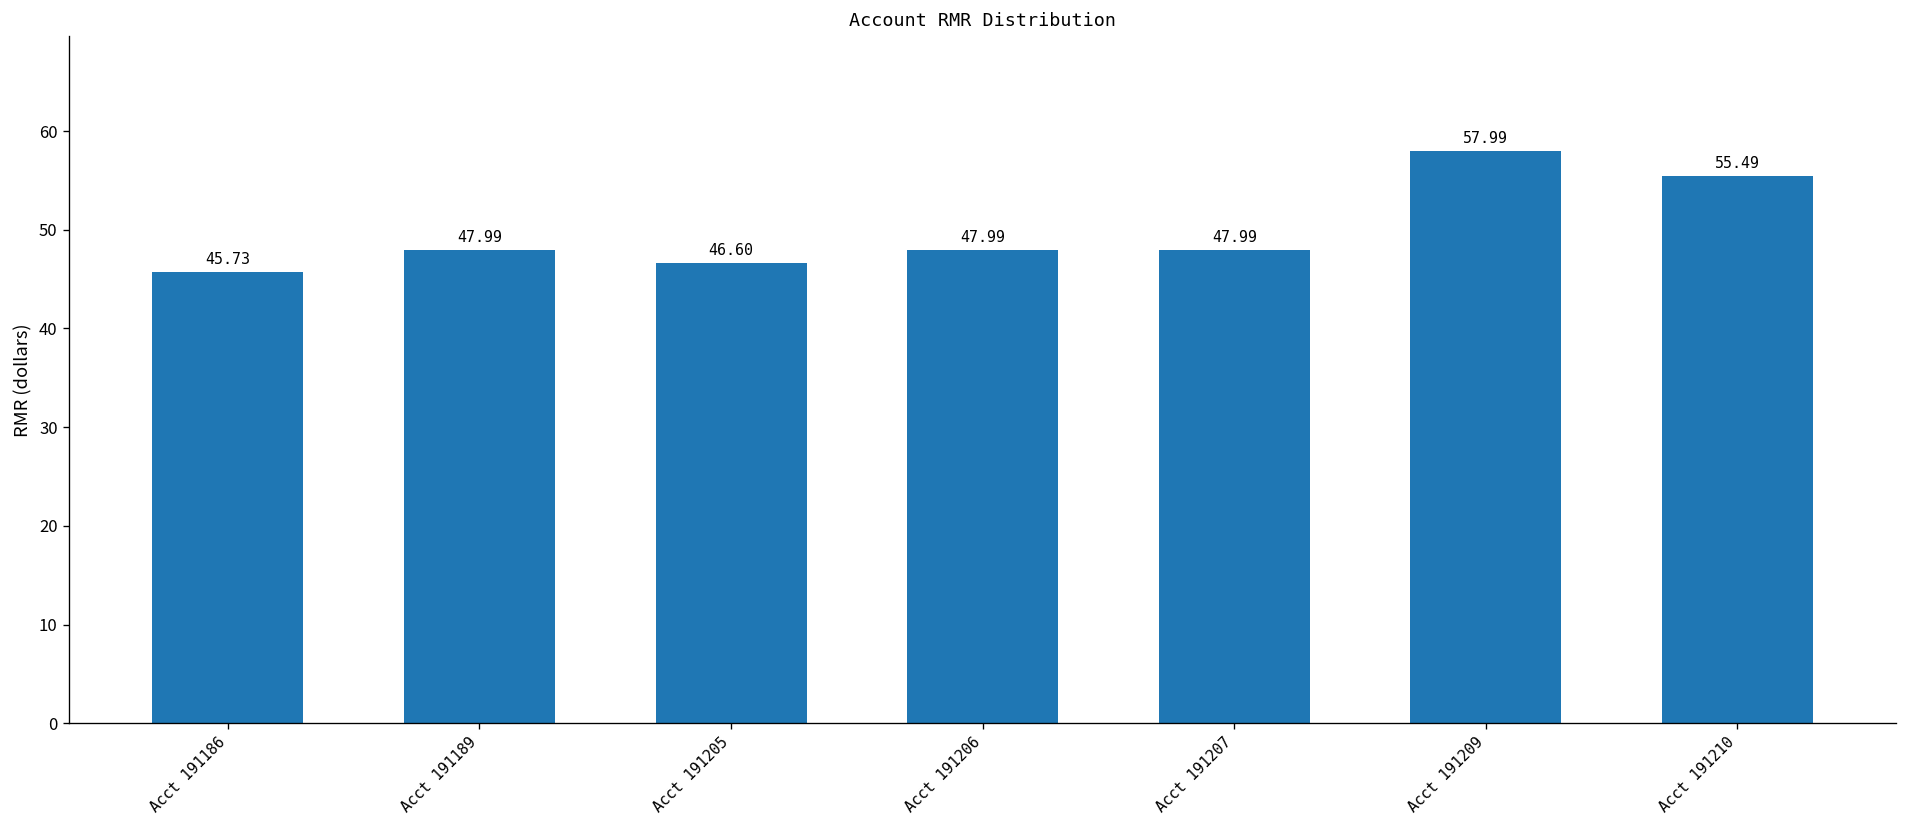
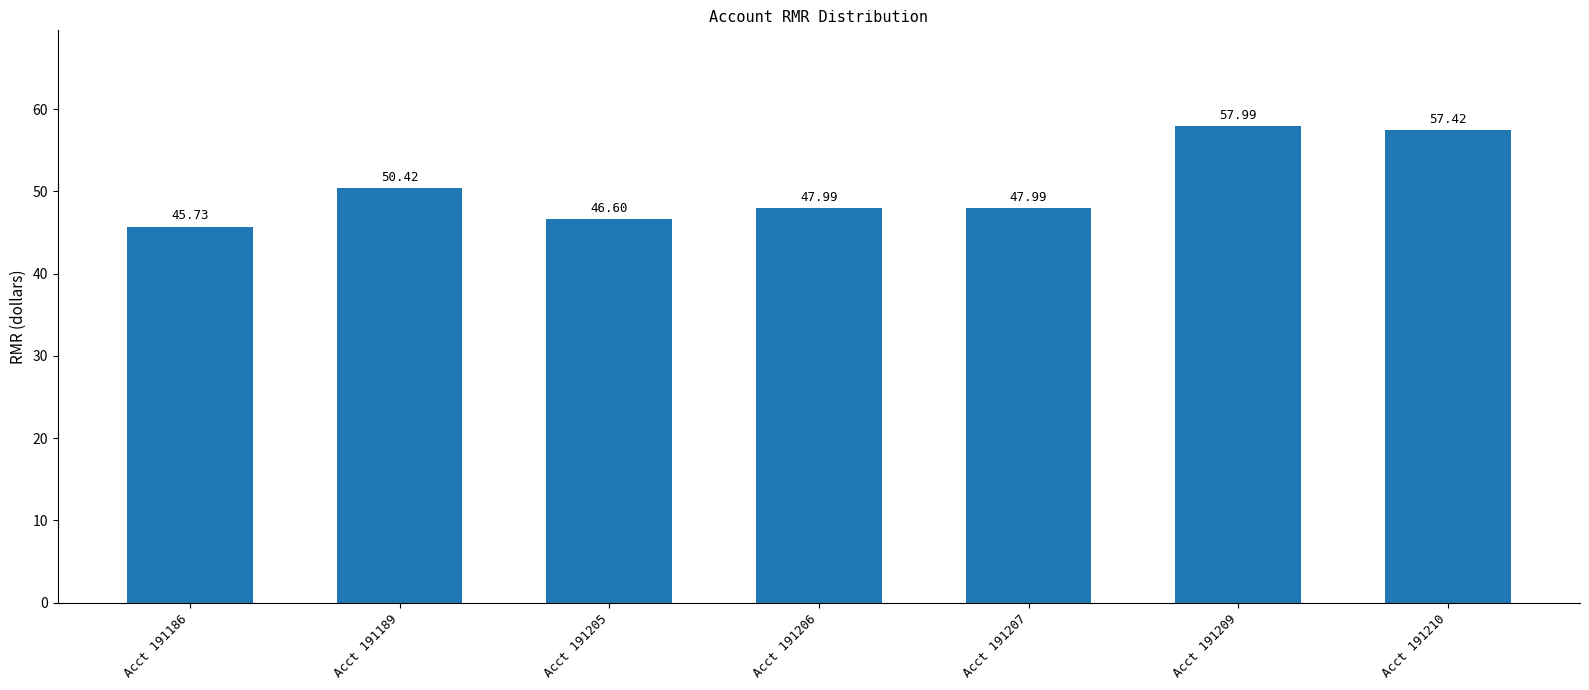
  {
    "Acct 191186": 45.73,
-   "Acct 191189": 47.99,
+   "Acct 191189": 50.42,
    "Acct 191205": 46.60,
    "Acct 191206": 47.99,
    "Acct 191207": 47.99,
    "Acct 191209": 57.99,
-   "Acct 191210": 55.49
+   "Acct 191210": 57.42
  }
